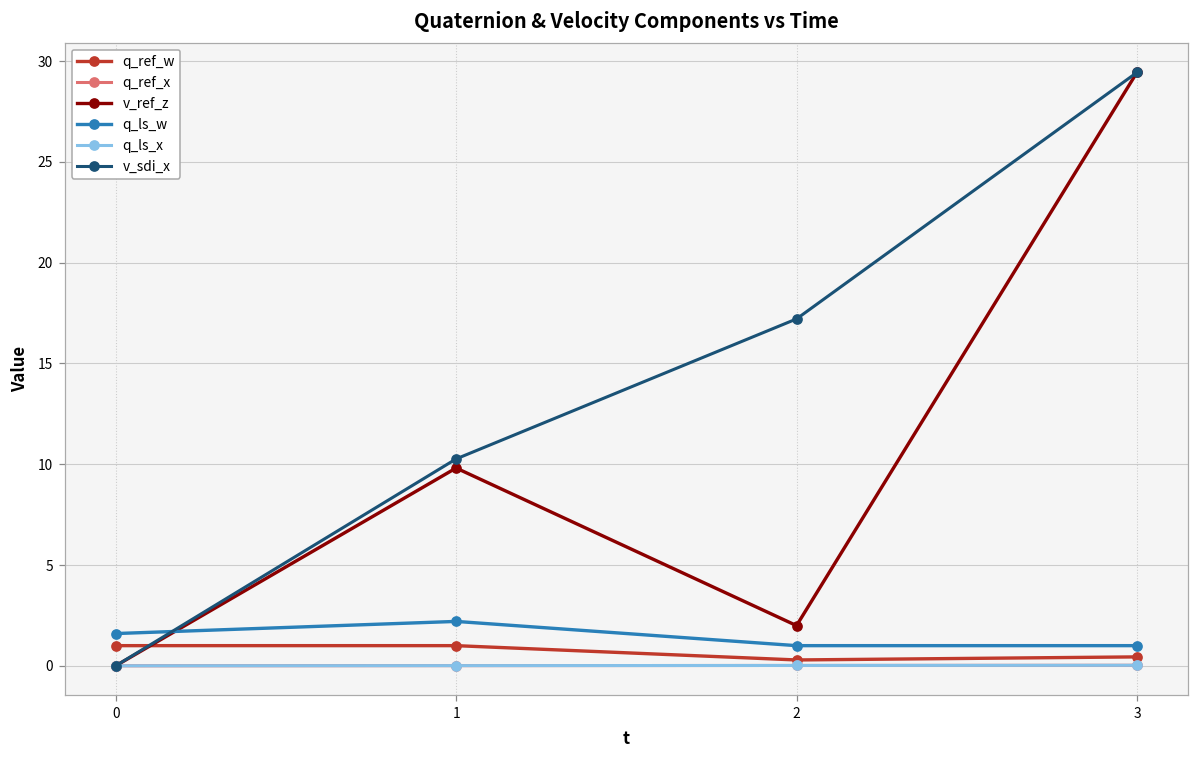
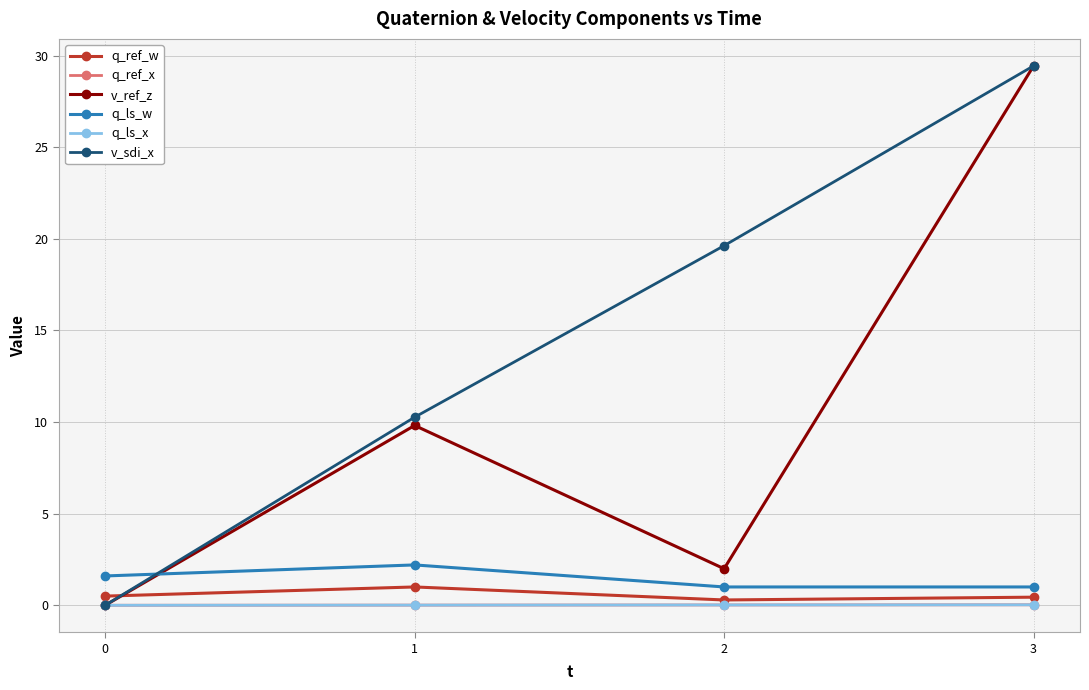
  {
    "q_ref_w": {
-     "0": 1.0,
+     "0": 0.5,
      "1": 1.0,
      "2": 0.3,
      "3": 0.4
    },
    "q_ls_x": {
      "1": 0.0,
      "2": 0.0,
      "3": 0.0
    },
    "v_ref_z": {
      "1": 9.8,
      "2": 2.0
    },
    "q_ls_w": {
      "0": 1.6,
      "1": 2.2,
      "2": 1.0,
      "3": 1.0
    },
    "v_sdi_x": {
      "1": 10.3,
-     "2": 17.2
+     "2": 19.6
    }
  }
